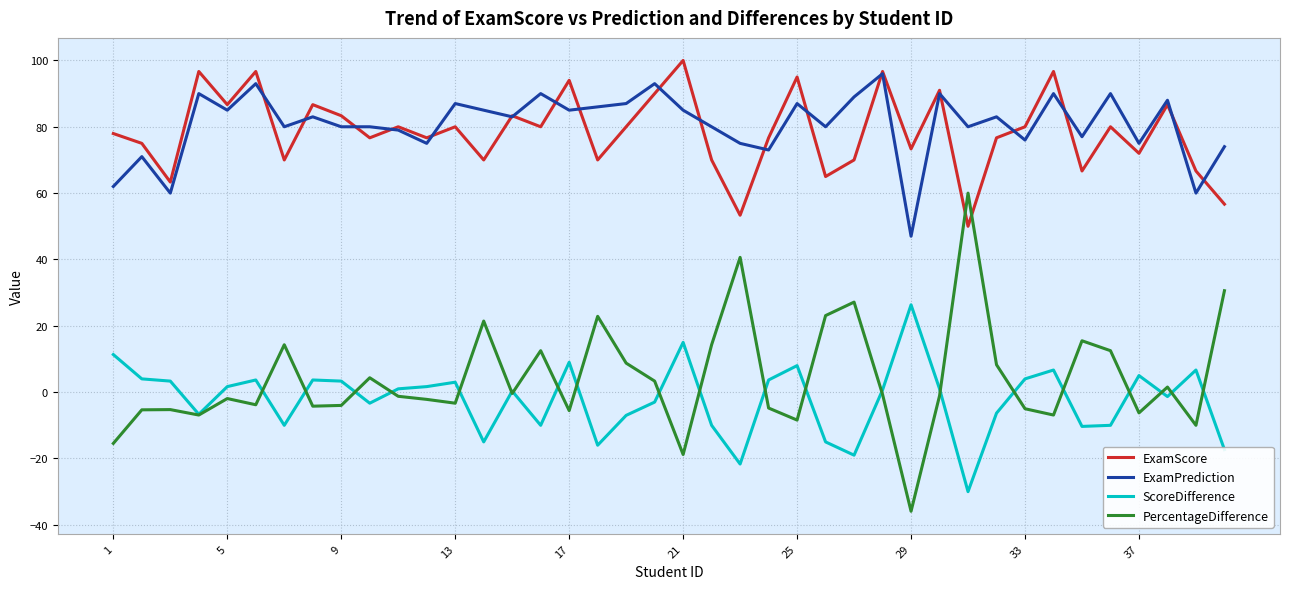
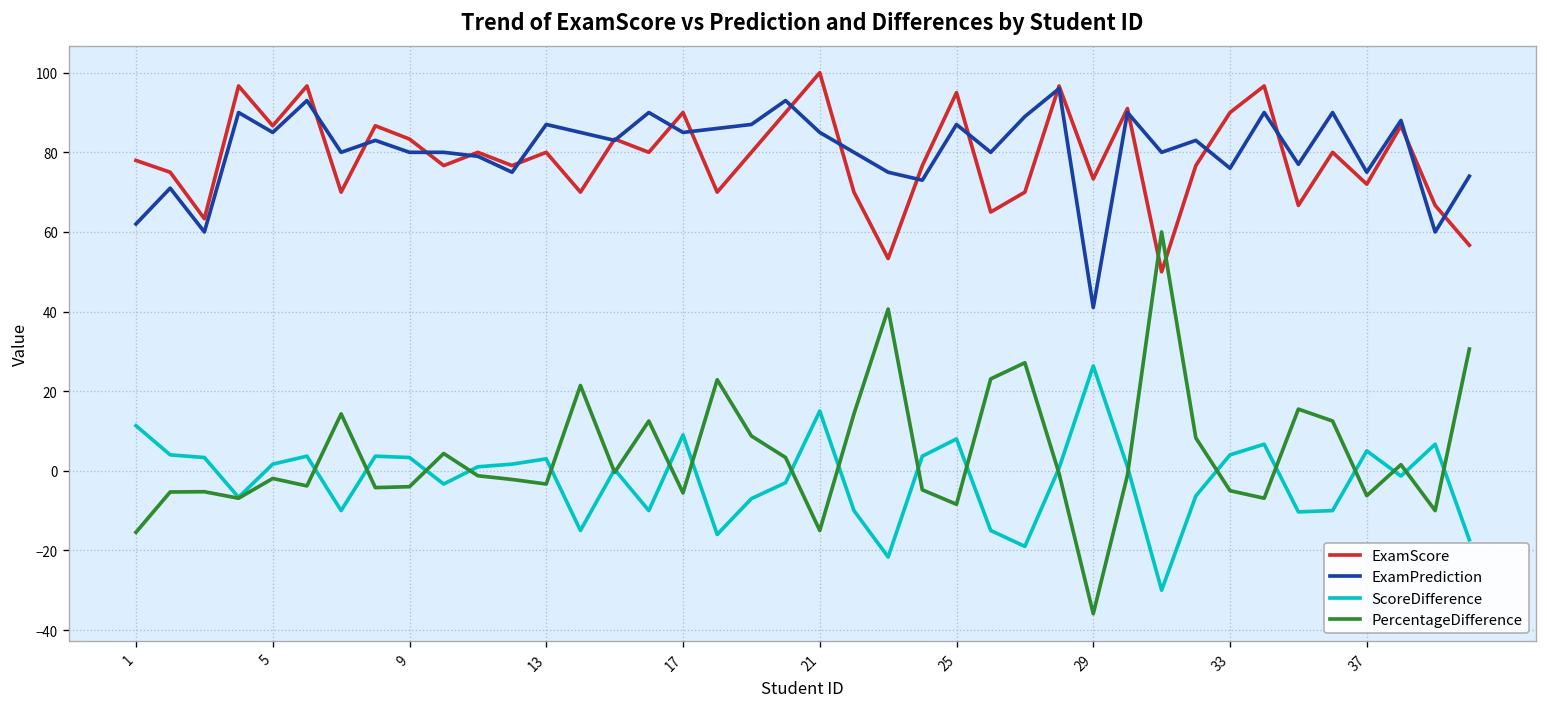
  {
    "ExamScore": {
      "1": 78,
      "5": 87,
      "9": 83,
      "13": 80,
-     "17": 94,
+     "17": 90,
      "21": 100,
      "25": 95,
      "29": 73,
-     "33": 80,
+     "33": 90,
      "37": 72
    },
    "ExamPrediction": {
      "1": 62,
      "5": 85,
      "9": 80,
      "13": 87,
      "17": 85,
      "21": 85,
      "25": 87,
-     "29": 47,
+     "29": 41,
      "33": 76,
      "37": 75
    },
    "ScoreDifference": {
      "1": 11,
      "5": 2,
      "9": 3,
      "13": 3,
      "17": 9,
      "21": 15,
      "25": 8,
      "29": 26,
      "33": 4,
      "37": 5
    },
    "PercentageDifference": {
      "1": -15,
      "5": -2,
      "9": -4,
      "13": -3,
      "17": -6,
-     "21": -19,
+     "21": -15,
      "25": -8,
      "29": -36,
      "33": -5,
      "37": -6
    }
  }
